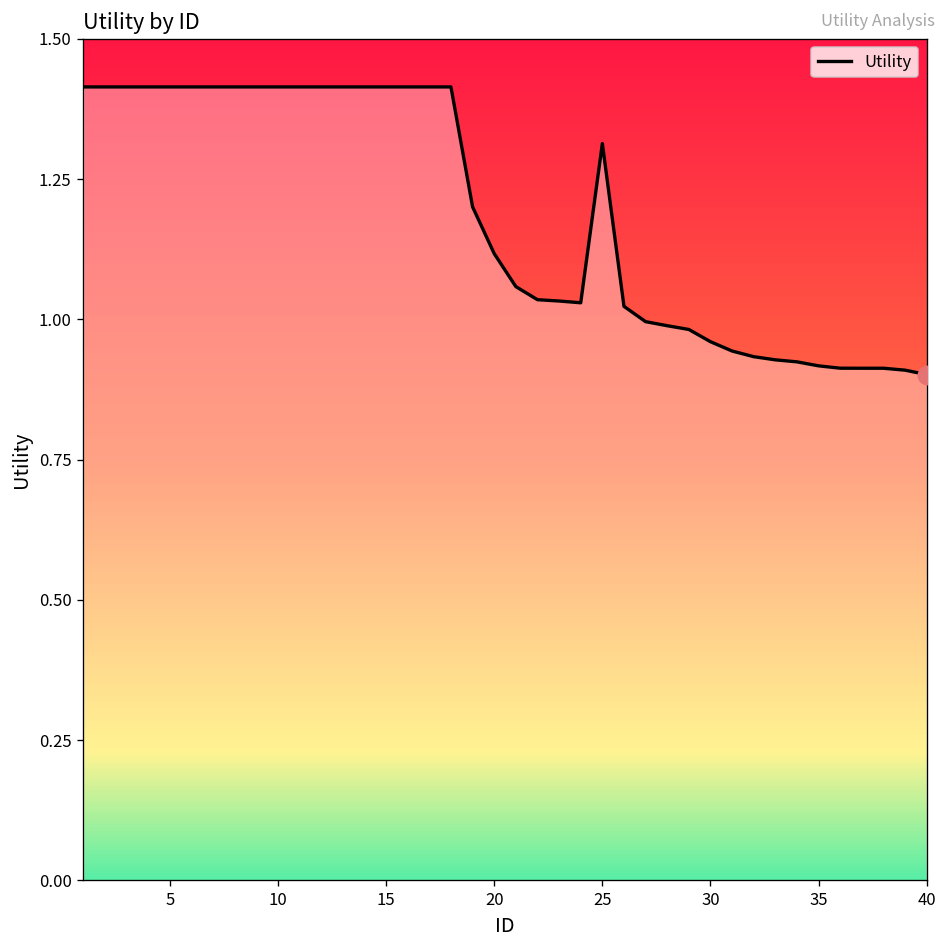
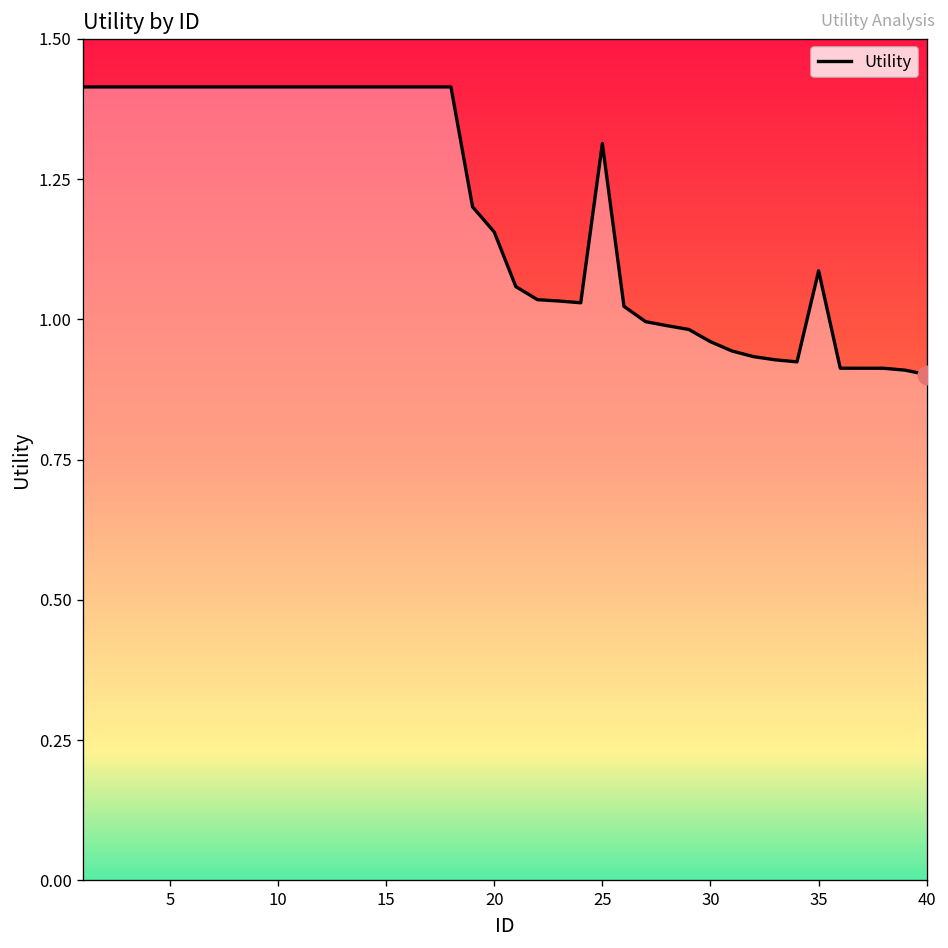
  {
    "Utility": {
      "5": 1.41,
      "10": 1.41,
      "15": 1.41,
-     "20": 1.12,
+     "20": 1.16,
      "25": 1.31,
      "30": 0.96,
-     "35": 0.92
+     "35": 1.09
    }
  }
